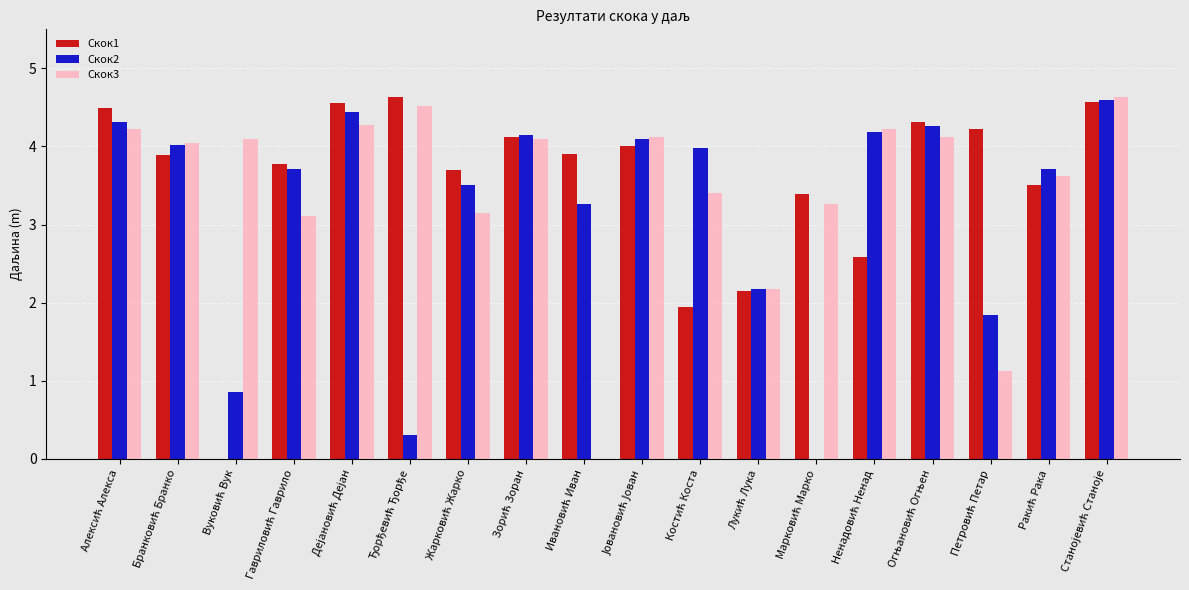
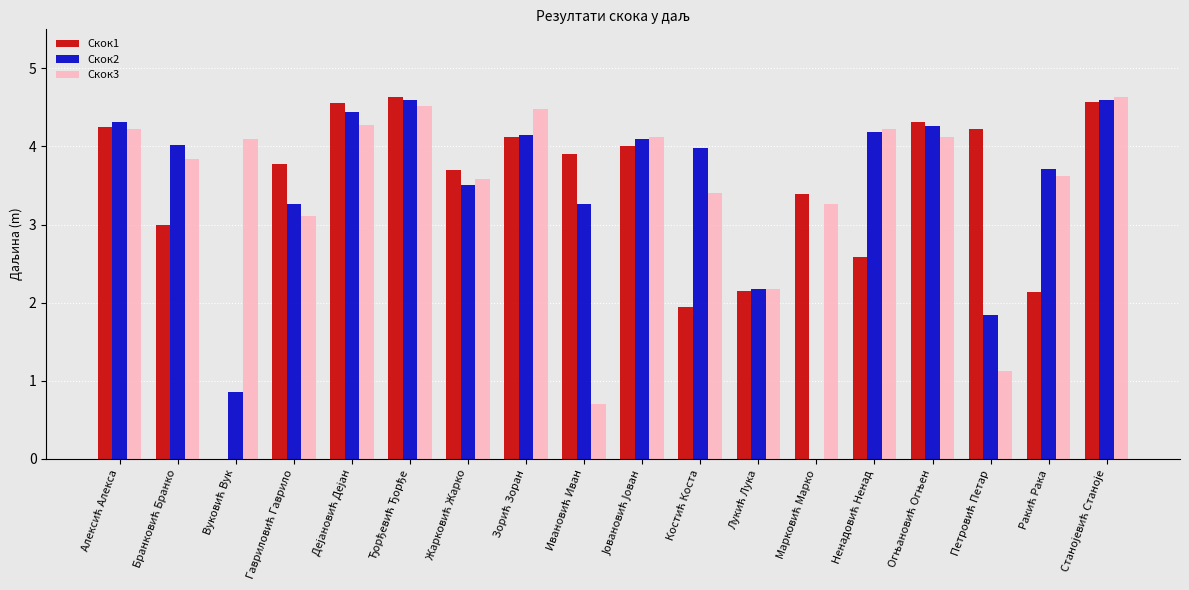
  {
    "Скок1": {
-     "Алексић Алекса": 4.5,
-     "Бранковић Бранко": 3.9,
+     "Алексић Алекса": 4.3,
+     "Бранковић Бранко": 3.0,
      "Вуковић Вук": 0.0,
      "Гавриловић Гаврило": 3.8,
      "Дејановић Дејан": 4.6,
      "Ђорђевић Ђорђе": 4.6,
      "Жарковић Жарко": 3.7,
      "Зорић Зоран": 4.1,
      "Ивановић Иван": 3.9,
      "Јовановић Јован": 4.0,
      "Костић Коста": 2.0,
      "Лукић Лука": 2.2,
      "Марковић Марко": 3.4,
      "Ненадовић Ненад": 2.6,
      "Огњановић Огњен": 4.3,
      "Петровић Петар": 4.2,
-     "Ракић Рака": 3.5,
+     "Ракић Рака": 2.1,
      "Станојевић Станоје": 4.6
    },
    "Скок2": {
      "Алексић Алекса": 4.3,
      "Бранковић Бранко": 4.0,
      "Вуковић Вук": 0.9,
-     "Гавриловић Гаврило": 3.7,
+     "Гавриловић Гаврило": 3.3,
      "Дејановић Дејан": 4.4,
-     "Ђорђевић Ђорђе": 0.3,
+     "Ђорђевић Ђорђе": 4.6,
      "Жарковић Жарко": 3.5,
      "Зорић Зоран": 4.2,
      "Ивановић Иван": 3.3,
      "Јовановић Јован": 4.1,
      "Костић Коста": 4.0,
      "Лукић Лука": 2.2,
      "Марковић Марко": 0.0,
      "Ненадовић Ненад": 4.2,
      "Огњановић Огњен": 4.3,
      "Петровић Петар": 1.8,
      "Ракић Рака": 3.7,
      "Станојевић Станоје": 4.6
    },
    "Скок3": {
      "Алексић Алекса": 4.2,
-     "Бранковић Бранко": 4.1,
+     "Бранковић Бранко": 3.8,
      "Вуковић Вук": 4.1,
      "Гавриловић Гаврило": 3.1,
      "Дејановић Дејан": 4.3,
      "Ђорђевић Ђорђе": 4.5,
-     "Жарковић Жарко": 3.2,
-     "Зорић Зоран": 4.1,
-     "Ивановић Иван": 0.0,
+     "Жарковић Жарко": 3.6,
+     "Зорић Зоран": 4.5,
+     "Ивановић Иван": 0.7,
      "Јовановић Јован": 4.1,
      "Костић Коста": 3.4,
      "Лукић Лука": 2.2,
      "Марковић Марко": 3.3,
      "Ненадовић Ненад": 4.2,
      "Огњановић Огњен": 4.1,
      "Петровић Петар": 1.1,
      "Ракић Рака": 3.6,
      "Станојевић Станоје": 4.6
    }
  }
